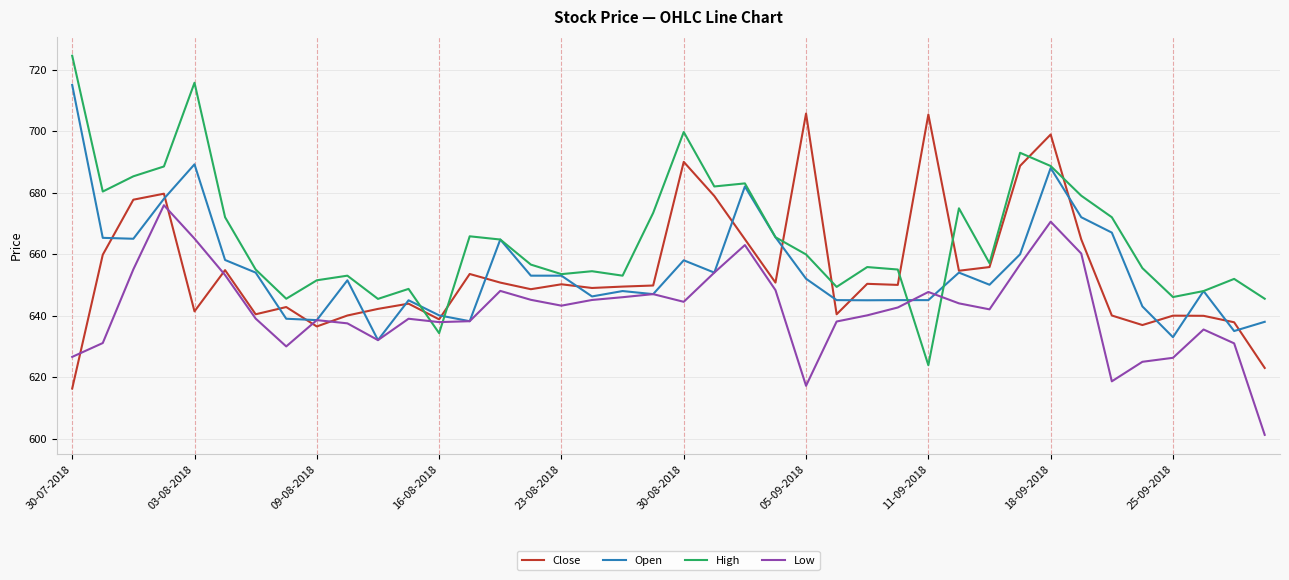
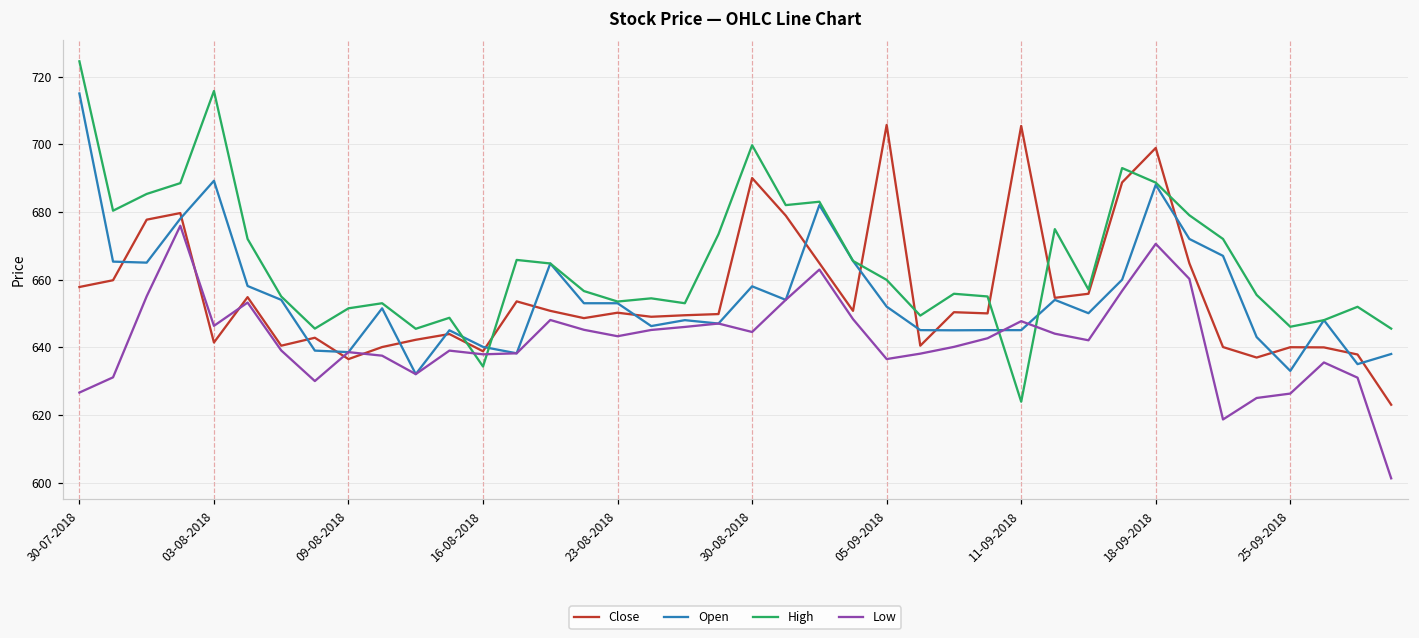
  {
    "Close": {
-     "30-07-2018": 616,
+     "30-07-2018": 658,
      "03-08-2018": 641,
      "09-08-2018": 636,
      "16-08-2018": 639,
      "23-08-2018": 650,
      "30-08-2018": 690,
      "05-09-2018": 706,
      "11-09-2018": 705,
      "18-09-2018": 699,
      "25-09-2018": 640
    },
    "Open": {
      "30-07-2018": 715,
      "03-08-2018": 689,
      "16-08-2018": 640,
      "30-08-2018": 658,
      "05-09-2018": 652,
      "11-09-2018": 645,
      "25-09-2018": 633
    },
    "High": {
      "30-07-2018": 725,
      "03-08-2018": 716,
      "09-08-2018": 652,
      "16-08-2018": 634,
      "30-08-2018": 700,
      "05-09-2018": 660,
      "11-09-2018": 624,
      "25-09-2018": 646
    },
    "Low": {
      "30-07-2018": 627,
-     "03-08-2018": 665,
+     "03-08-2018": 646,
      "16-08-2018": 638,
      "23-08-2018": 643,
      "30-08-2018": 645,
-     "05-09-2018": 617,
+     "05-09-2018": 637,
      "11-09-2018": 648,
      "18-09-2018": 671,
      "25-09-2018": 626
    }
  }
